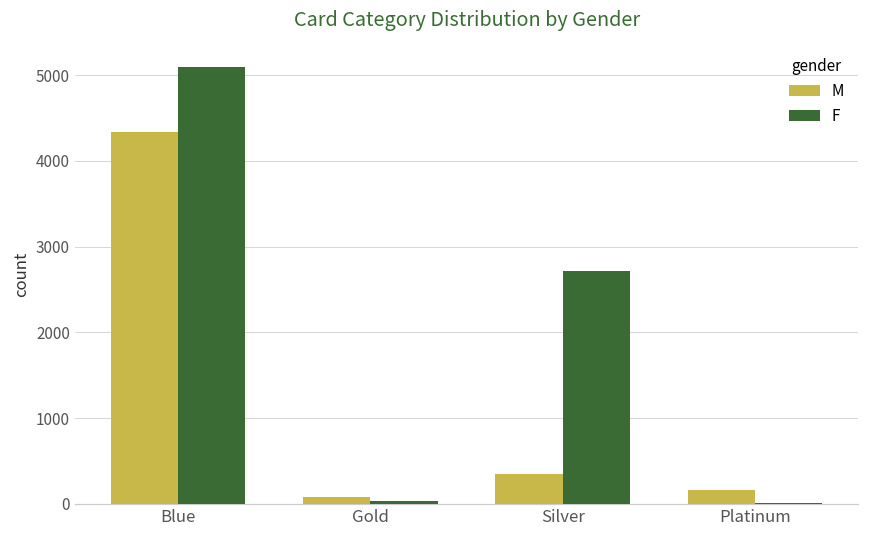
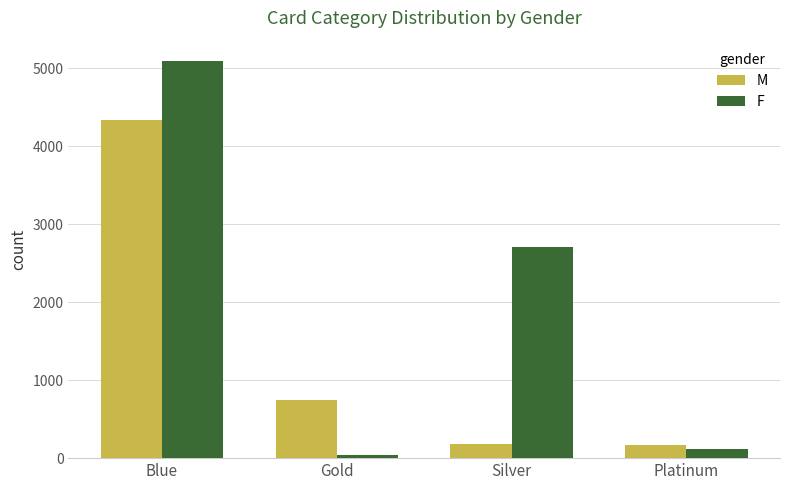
  {
    "M": {
      "Blue": 4300,
-     "Gold": 100,
-     "Silver": 300,
+     "Gold": 700,
+     "Silver": 200,
      "Platinum": 200
    },
    "F": {
      "Blue": 5100,
      "Gold": 0,
      "Silver": 2700,
-     "Platinum": 0
+     "Platinum": 100
    }
  }
